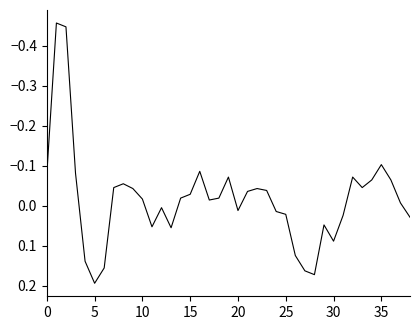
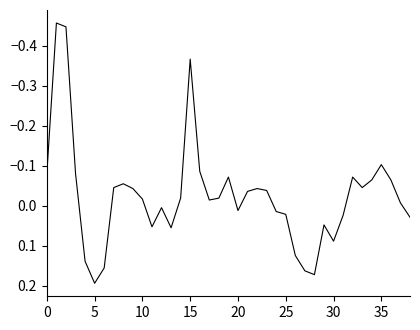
  {
    "0": -0.08,
    "5": 0.19,
    "10": -0.02,
-   "15": -0.03,
+   "15": -0.37,
    "20": 0.01,
    "25": 0.02,
    "30": 0.09,
    "35": -0.10
  }
